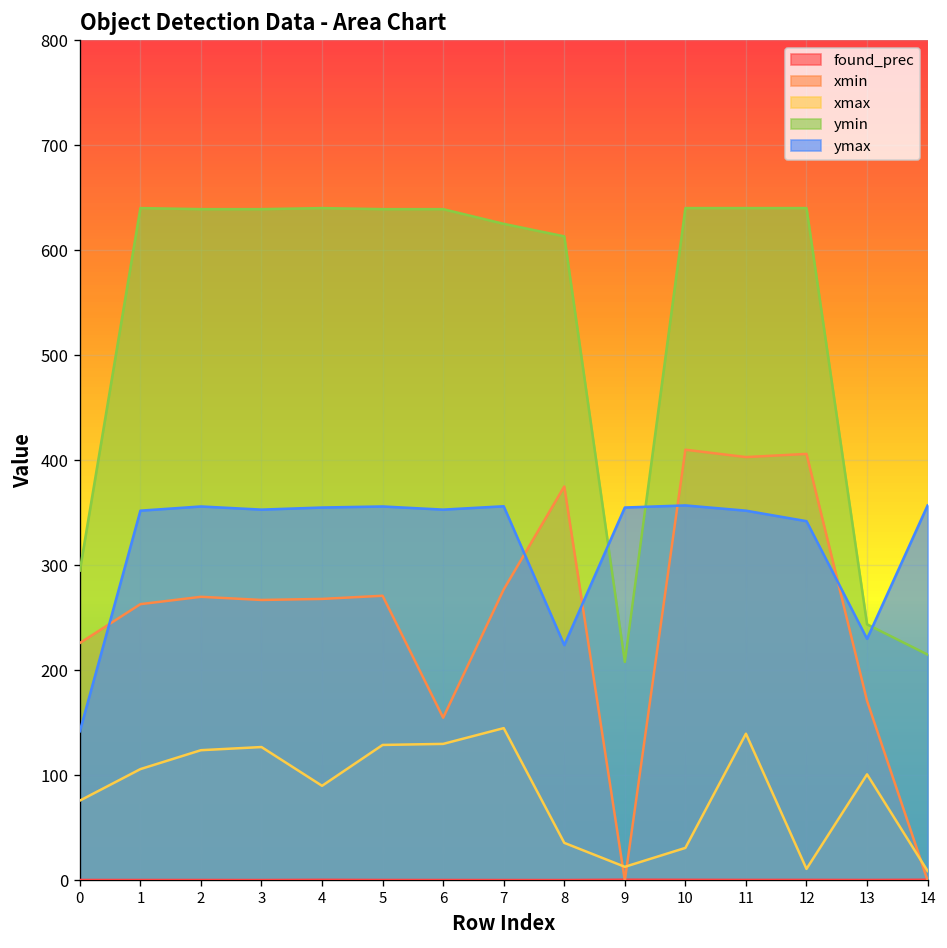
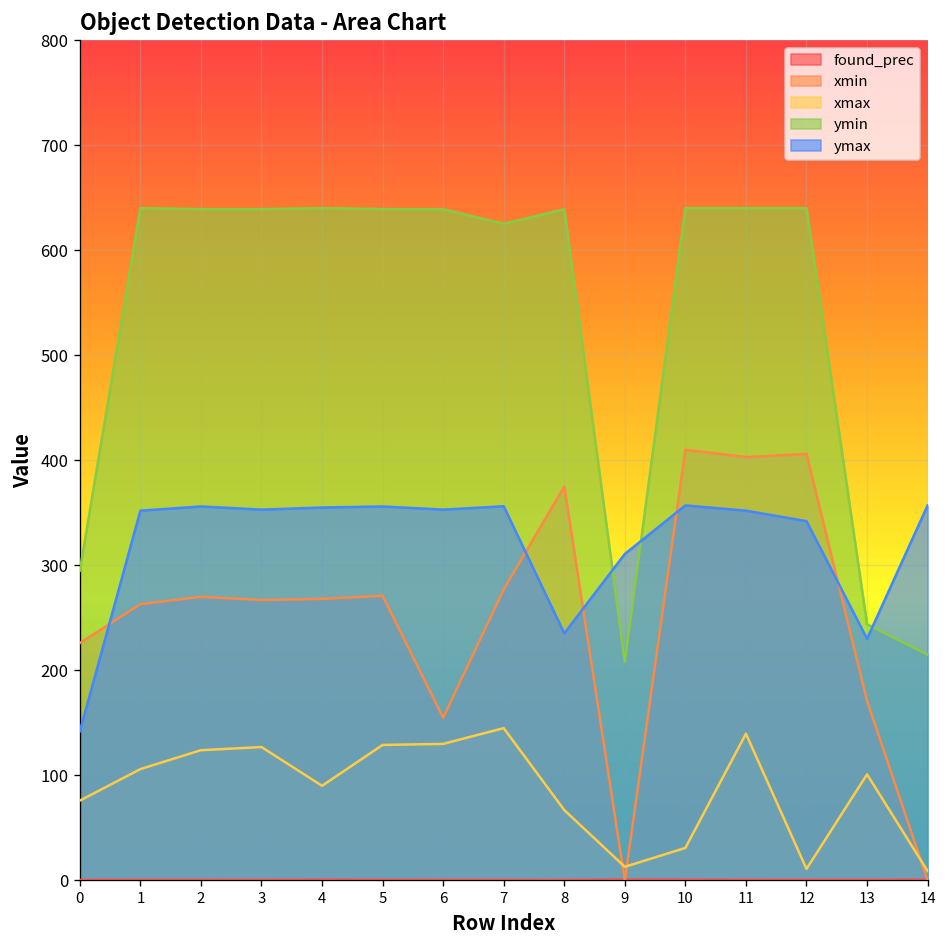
  {
    "found_prec": {
      "0": 0,
      "1": 0,
      "2": 0,
      "3": 0,
      "4": 0,
      "5": 0,
      "6": 0,
      "7": 0,
      "8": 0,
      "10": 0,
      "11": 0,
      "12": 0,
      "13": 0
    },
    "xmin": {
      "0": 230,
      "1": 260,
      "2": 270,
      "3": 270,
      "4": 270,
      "5": 270,
      "6": 150,
      "7": 280,
      "8": 380,
      "10": 410,
      "11": 400,
      "12": 410,
      "13": 170
    },
    "xmax": {
      "0": 80,
      "1": 110,
      "2": 120,
      "3": 130,
      "4": 90,
      "5": 130,
      "6": 130,
      "7": 150,
-     "8": 40,
+     "8": 70,
      "9": 10,
      "10": 30,
      "11": 140,
      "12": 10,
      "13": 100,
      "14": 10
    },
    "ymin": {
      "0": 300,
      "1": 640,
      "2": 640,
      "3": 640,
      "4": 640,
      "5": 640,
      "6": 640,
      "7": 630,
-     "8": 610,
+     "8": 640,
      "9": 210,
      "10": 640,
      "11": 640,
      "12": 640,
      "13": 240,
      "14": 220
    },
    "ymax": {
      "0": 140,
      "1": 350,
      "2": 360,
      "3": 350,
      "4": 360,
      "5": 360,
      "6": 350,
      "7": 360,
-     "8": 220,
-     "9": 360,
+     "8": 240,
+     "9": 310,
      "10": 360,
      "11": 350,
      "12": 340,
      "13": 230,
      "14": 360
    }
  }
